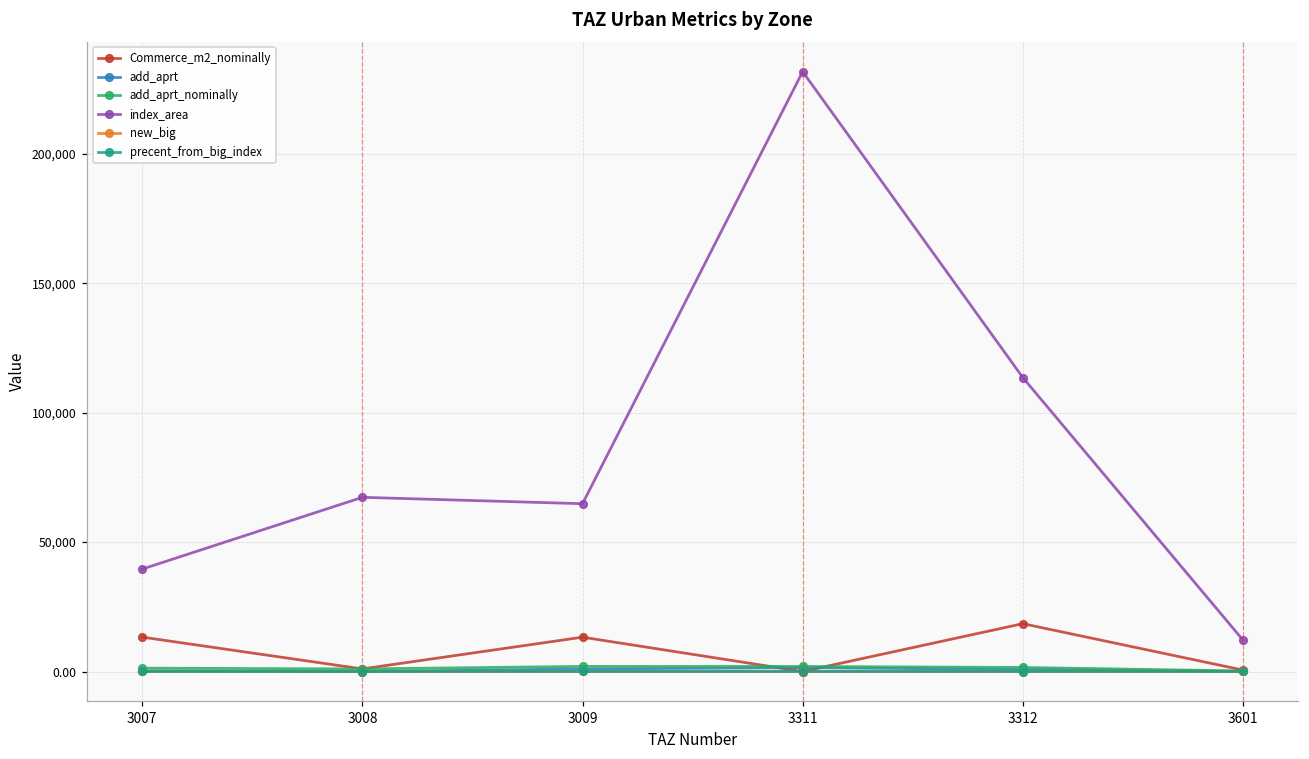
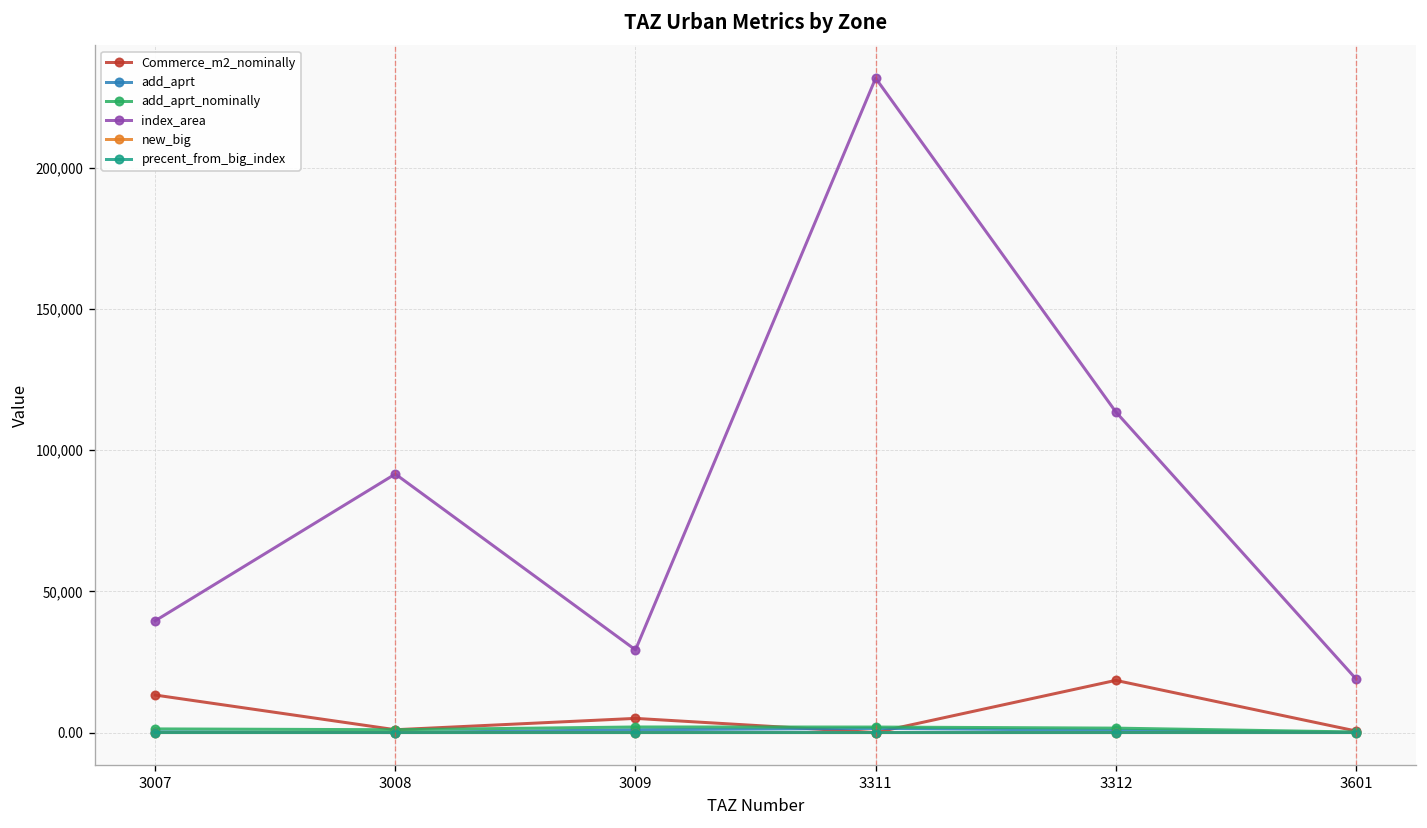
  {
    "Commerce_m2_nominally": {
      "3007": "13,000",
-     "3009": "13,000",
+     "3009": "5,000",
      "3312": "18,000"
    },
    "index_area": {
      "3007": "40,000",
-     "3008": "67,000",
-     "3009": "65,000",
+     "3008": "92,000",
+     "3009": "29,000",
      "3311": "232,000",
      "3312": "114,000",
-     "3601": "12,000"
+     "3601": "19,000"
    }
  }
